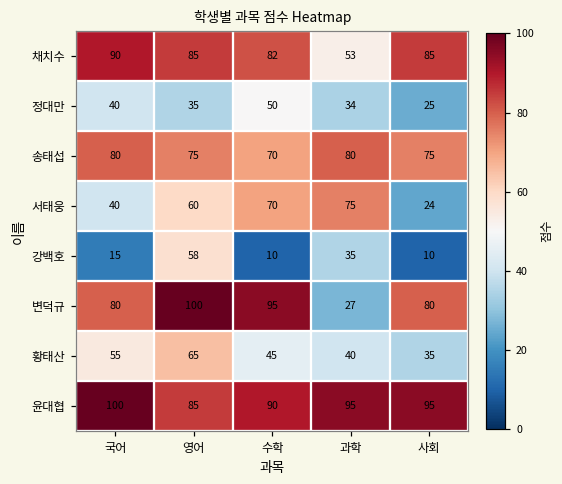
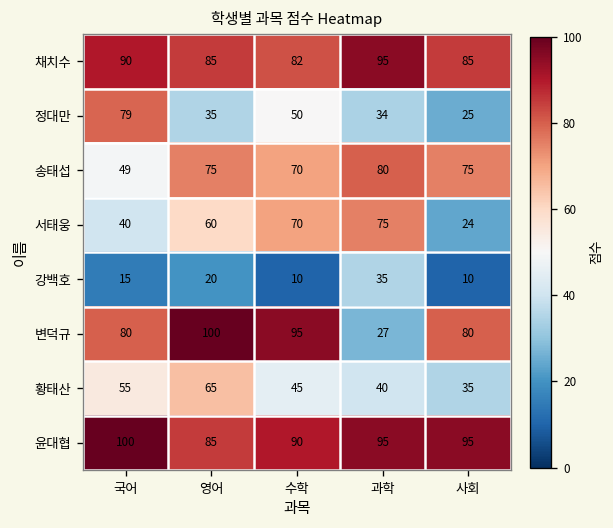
  {
    "채치수": {
      "국어": 90,
      "영어": 85,
      "수학": 82,
-     "과학": 53,
+     "과학": 95,
      "사회": 85
    },
    "정대만": {
-     "국어": 40,
+     "국어": 79,
      "영어": 35,
      "수학": 50,
      "과학": 34,
      "사회": 25
    },
    "송태섭": {
-     "국어": 80,
+     "국어": 49,
      "영어": 75,
      "수학": 70,
      "과학": 80,
      "사회": 75
    },
    "서태웅": {
      "국어": 40,
      "영어": 60,
      "수학": 70,
      "과학": 75,
      "사회": 24
    },
    "강백호": {
      "국어": 15,
-     "영어": 58,
+     "영어": 20,
      "수학": 10,
      "과학": 35,
      "사회": 10
    },
    "변덕규": {
      "국어": 80,
      "영어": 100,
      "수학": 95,
      "과학": 27,
      "사회": 80
    },
    "황태산": {
      "국어": 55,
      "영어": 65,
      "수학": 45,
      "과학": 40,
      "사회": 35
    },
    "윤대협": {
      "국어": 100,
      "영어": 85,
      "수학": 90,
      "과학": 95,
      "사회": 95
    }
  }
